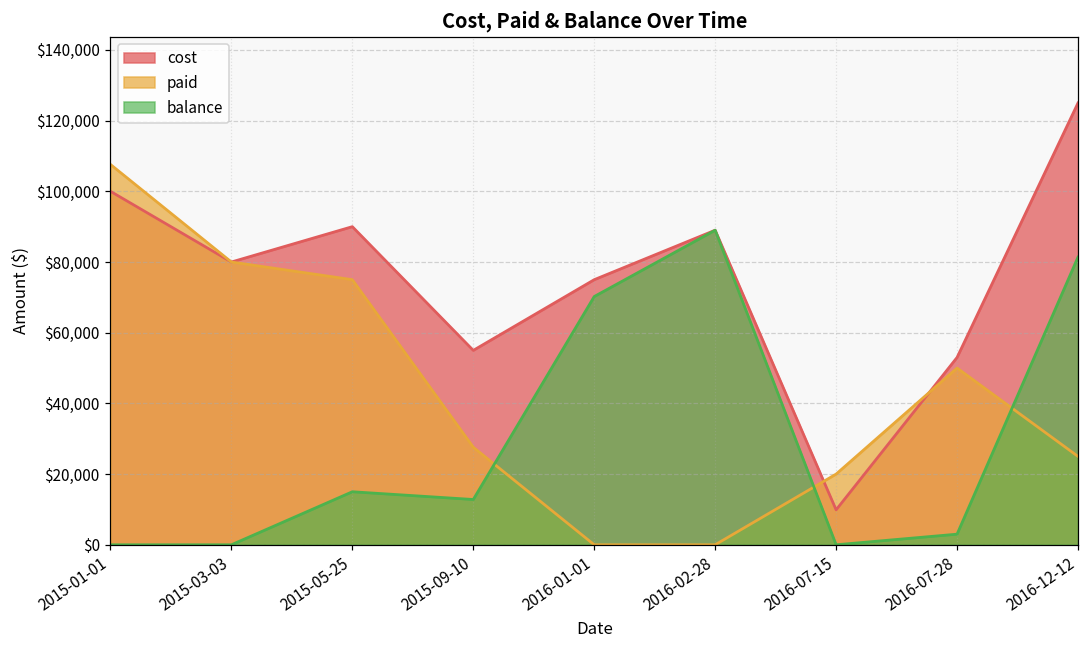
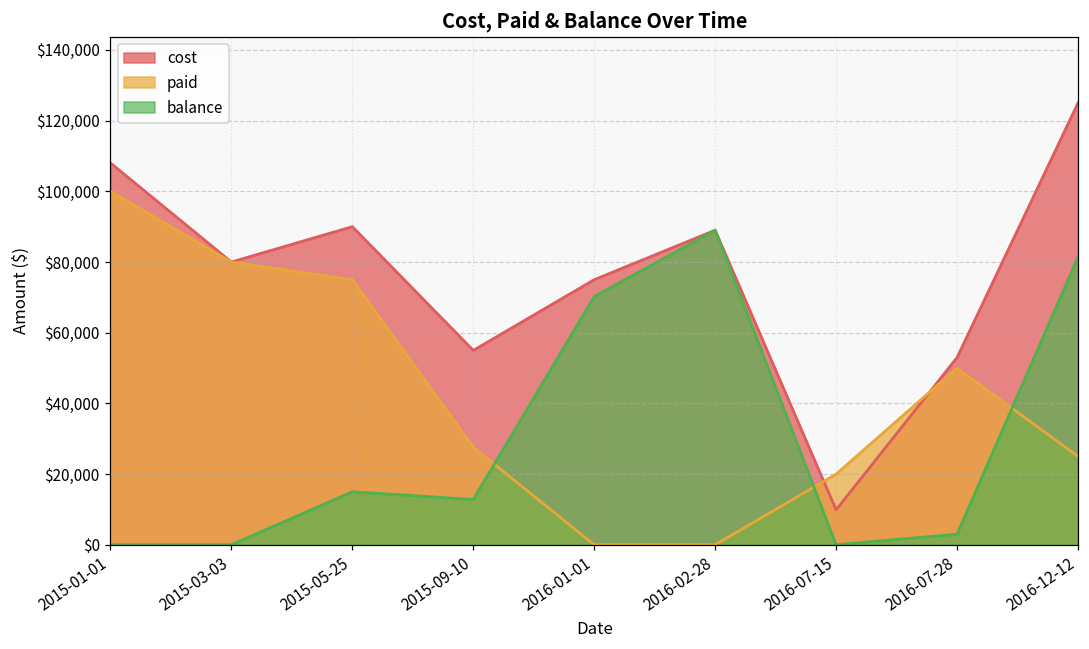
  {
    "cost": {
-     "2015-01-01": "$100,000",
+     "2015-01-01": "$108,000",
      "2015-05-25": "$90,000",
      "2015-09-10": "$55,000",
      "2016-01-01": "$75,000",
      "2016-07-15": "$10,000",
      "2016-07-28": "$53,000",
      "2016-12-12": "$125,000"
    },
    "paid": {
-     "2015-01-01": "$108,000",
+     "2015-01-01": "$100,000",
      "2015-05-25": "$75,000",
      "2015-09-10": "$28,000",
      "2016-01-01": "$0",
      "2016-02-28": "$0",
      "2016-07-15": "$20,000",
      "2016-07-28": "$50,000",
      "2016-12-12": "$25,000"
    },
    "balance": {
      "2015-01-01": "$0",
      "2015-03-03": "$0",
      "2015-05-25": "$15,000",
      "2015-09-10": "$13,000",
      "2016-01-01": "$70,000",
      "2016-07-15": "$0",
      "2016-07-28": "$3,000",
      "2016-12-12": "$81,000"
    }
  }
